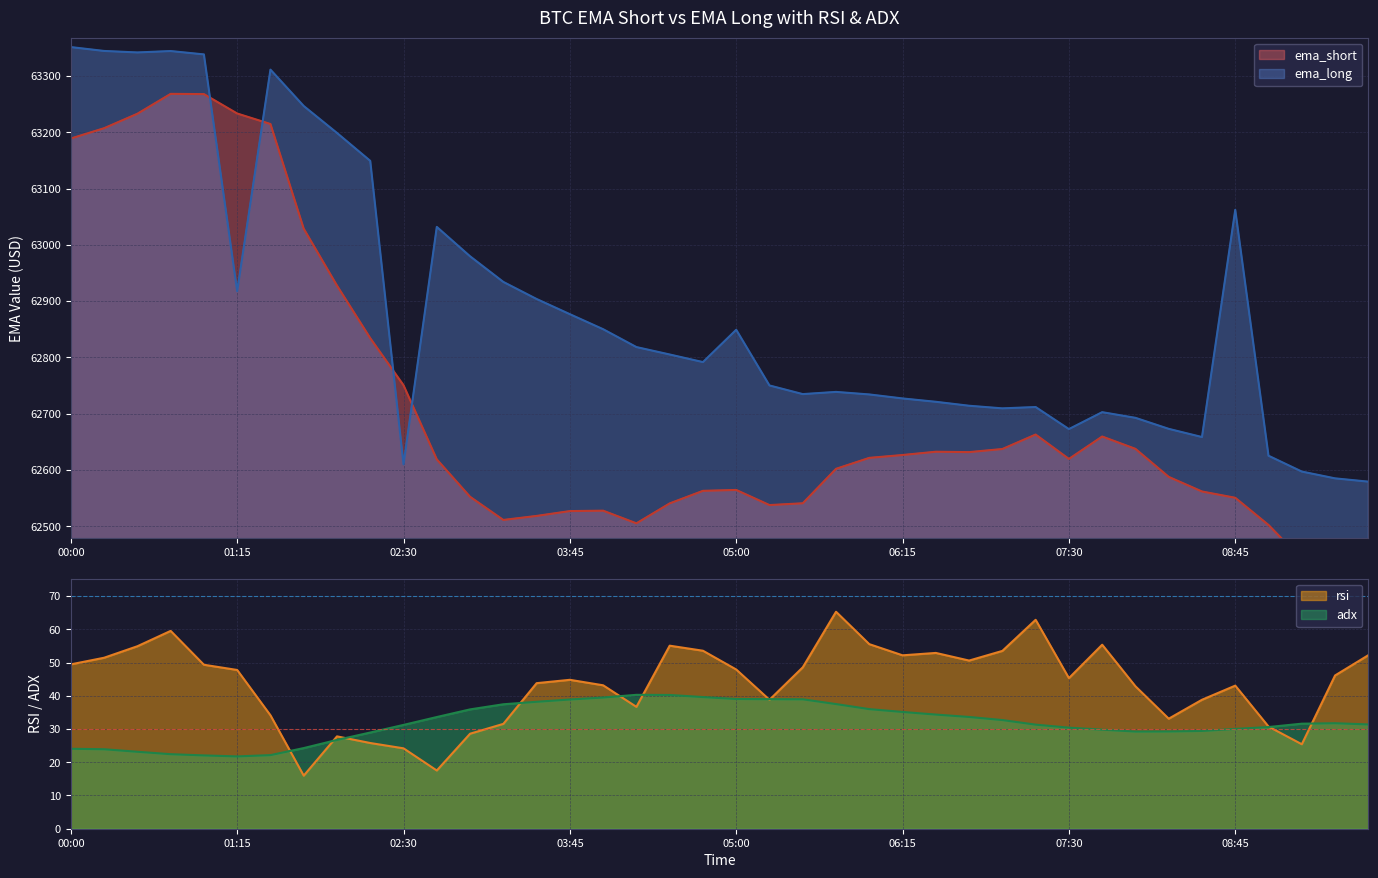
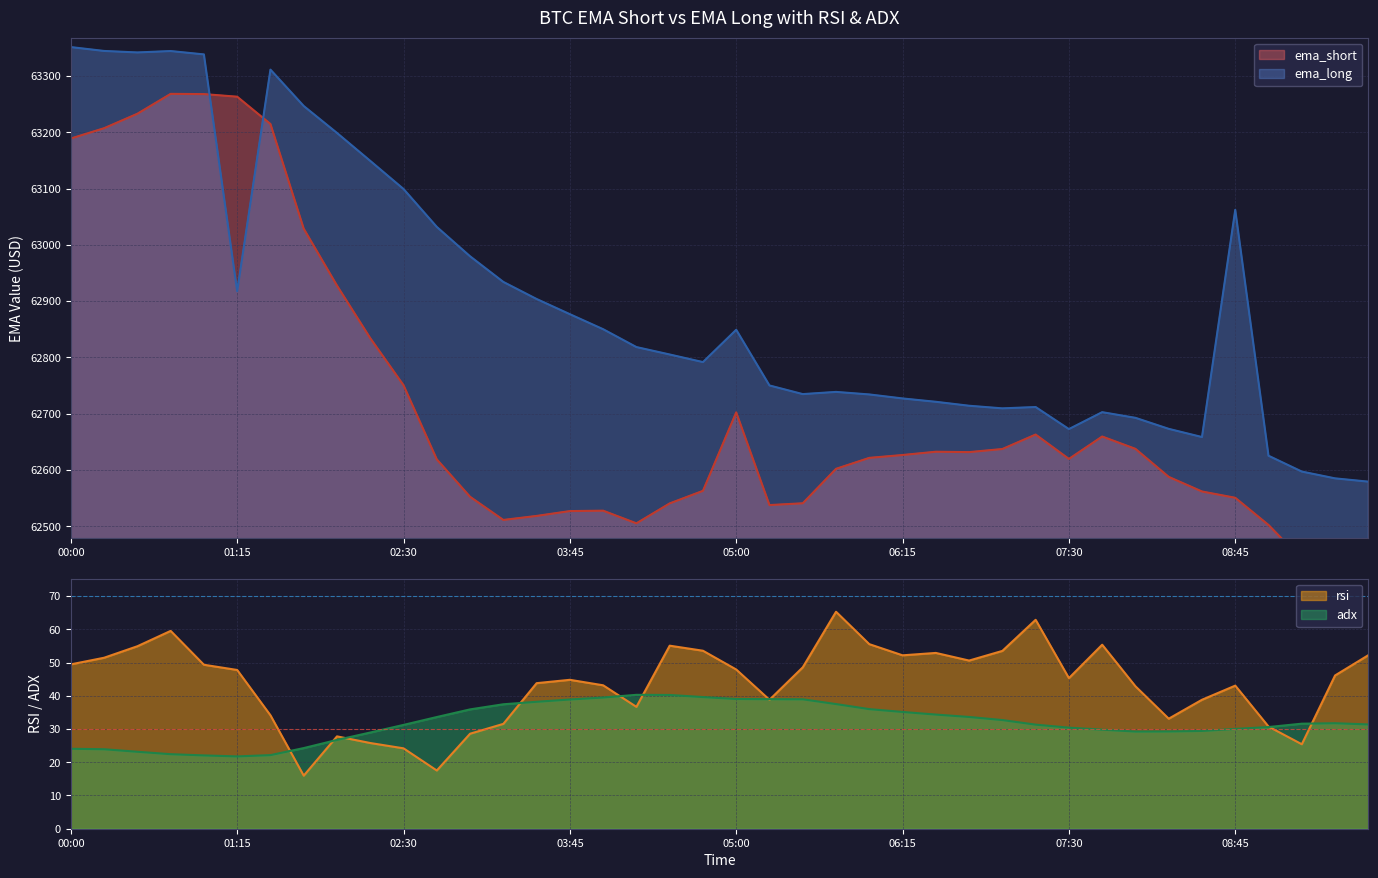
  {
    "BTC EMA Short vs EMA Long with RSI & ADX": {
      "ema_short": {
        "00:00": 63190,
-       "01:15": 63230,
+       "01:15": 63260,
        "02:30": 62750,
        "03:45": 62530,
-       "05:00": 62560,
+       "05:00": 62700,
        "06:15": 62630,
        "07:30": 62620,
        "08:45": 62550
      },
      "ema_long": {
        "00:00": 63350,
        "01:15": 62920,
-       "02:30": 62610,
+       "02:30": 63100,
        "03:45": 62880,
        "05:00": 62850,
        "06:15": 62730,
        "07:30": 62670,
        "08:45": 63060
      }
    }
  }
